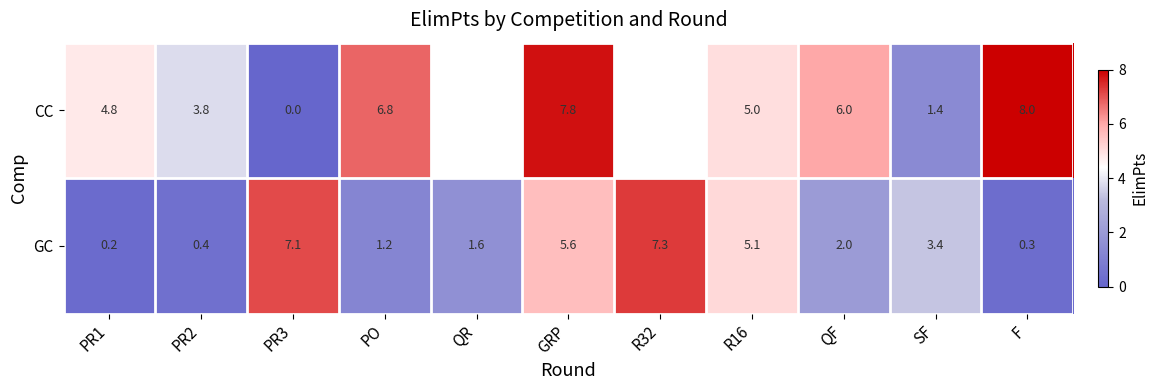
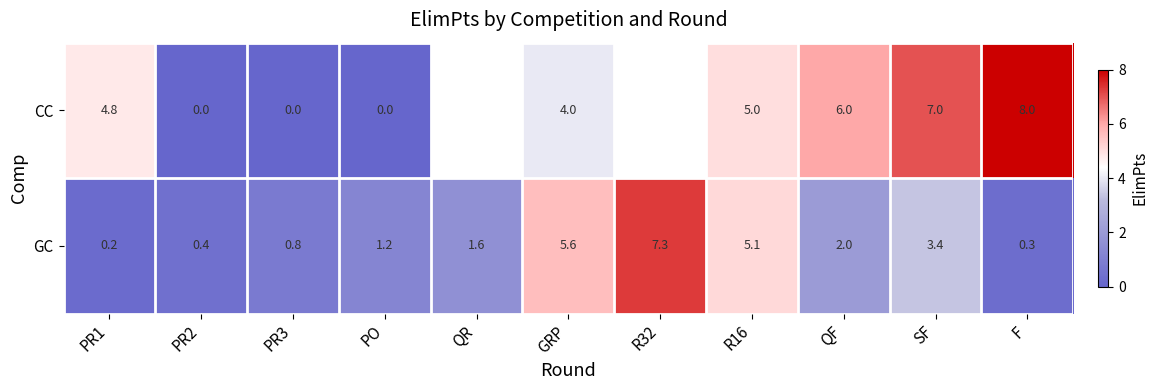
  {
    "CC": {
      "PR1": 4.8,
-     "PR2": 3.8,
+     "PR2": 0.0,
      "PR3": 0.0,
-     "PO": 6.8,
-     "GRP": 7.8,
+     "PO": 0.0,
+     "GRP": 4.0,
      "R16": 5.0,
      "QF": 6.0,
-     "SF": 1.4,
+     "SF": 7.0,
      "F": 8.0
    },
    "GC": {
      "PR1": 0.2,
      "PR2": 0.4,
-     "PR3": 7.1,
+     "PR3": 0.8,
      "PO": 1.2,
      "QR": 1.6,
      "GRP": 5.6,
      "R32": 7.3,
      "R16": 5.1,
      "QF": 2.0,
      "SF": 3.4,
      "F": 0.3
    }
  }
